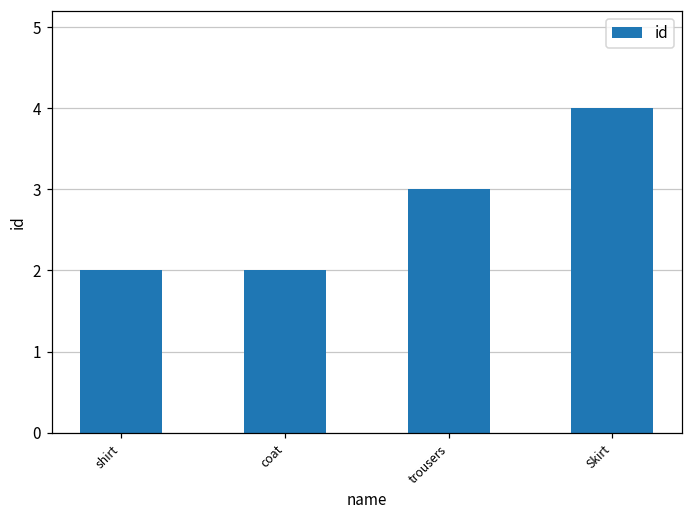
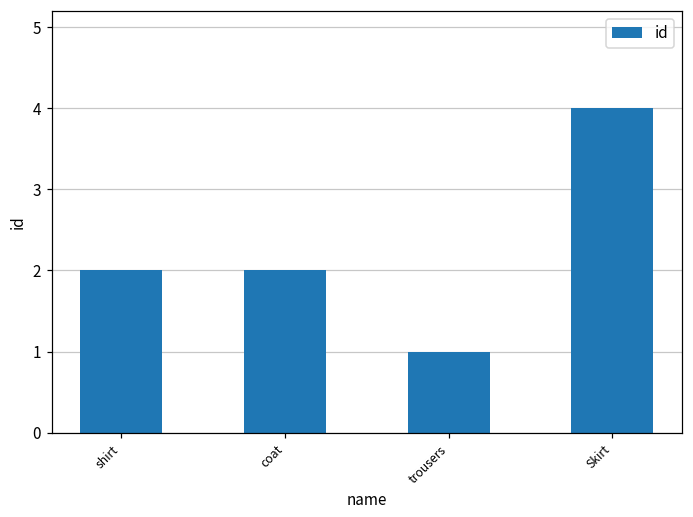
  {
    "shirt": 2,
    "coat": 2,
-   "trousers": 3,
+   "trousers": 1,
    "Skirt": 4
  }
